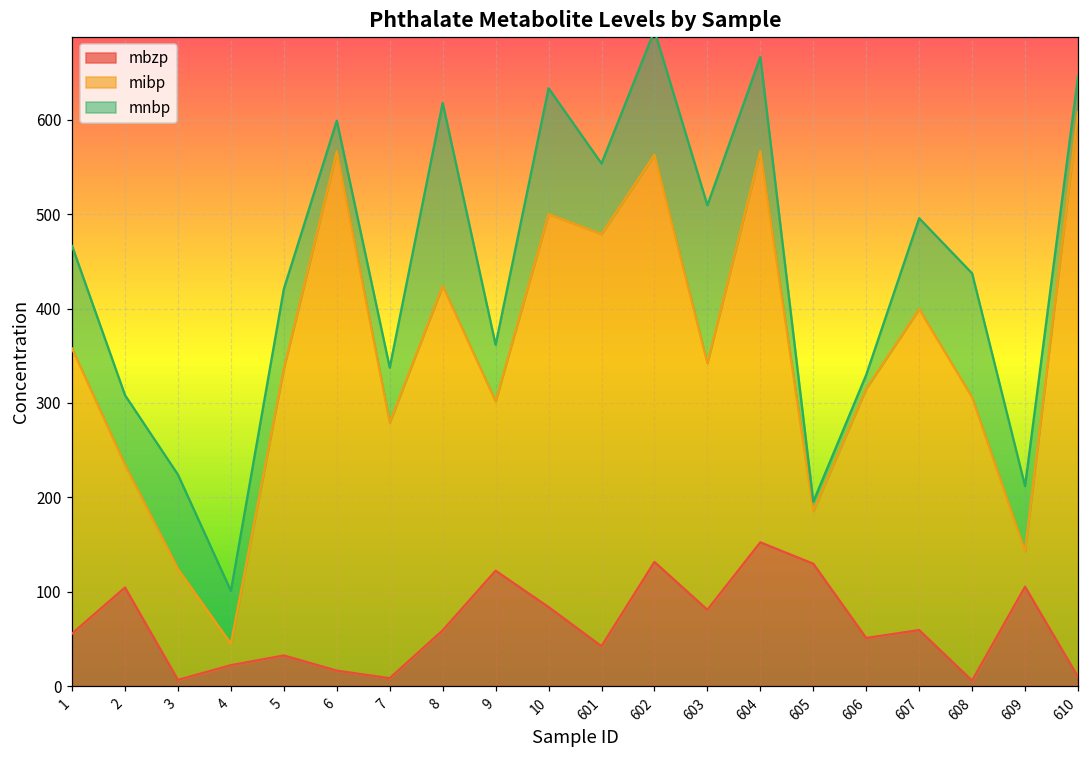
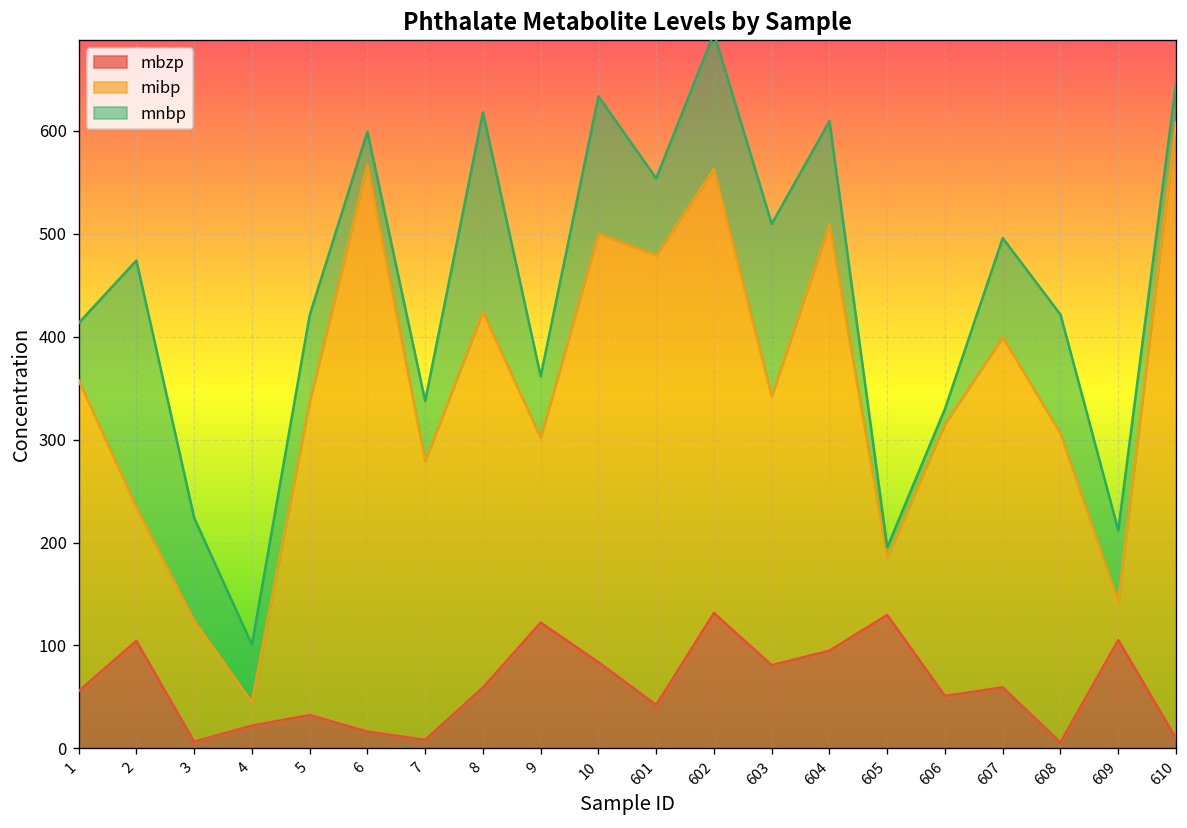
  {
    "mbzp": {
      "1": 60,
      "2": 100,
      "3": 10,
      "4": 20,
      "5": 30,
      "6": 20,
      "7": 10,
      "8": 60,
      "9": 120,
      "10": 80,
      "601": 40,
      "602": 130,
      "603": 80,
-     "604": 150,
+     "604": 90,
      "605": 130,
      "606": 50,
      "607": 60,
      "608": 10,
      "609": 110,
      "610": 10
    },
    "mibp": {
      "1": 300,
      "2": 130,
      "3": 120,
      "4": 20,
      "5": 300,
      "6": 550,
      "7": 270,
      "8": 370,
      "9": 180,
      "10": 420,
      "601": 440,
      "602": 430,
      "603": 260,
      "604": 410,
      "605": 60,
      "606": 260,
      "607": 340,
      "608": 300,
      "609": 40,
      "610": 600
    },
    "mnbp": {
-     "1": 110,
-     "2": 70,
+     "1": 60,
+     "2": 240,
      "3": 100,
      "4": 60,
      "5": 80,
      "6": 30,
      "7": 60,
      "8": 190,
      "9": 60,
      "10": 130,
      "601": 70,
      "603": 170,
      "604": 100,
      "605": 10,
      "606": 10,
      "607": 100,
-     "608": 130,
+     "608": 120,
      "609": 70,
      "610": 40
    }
  }
